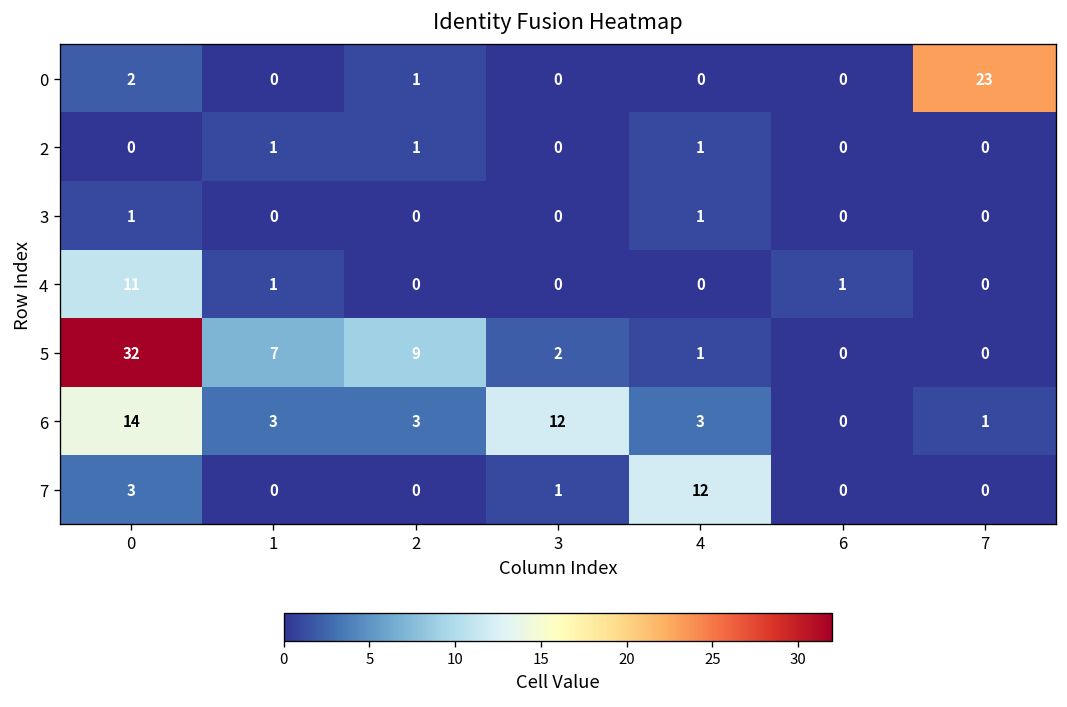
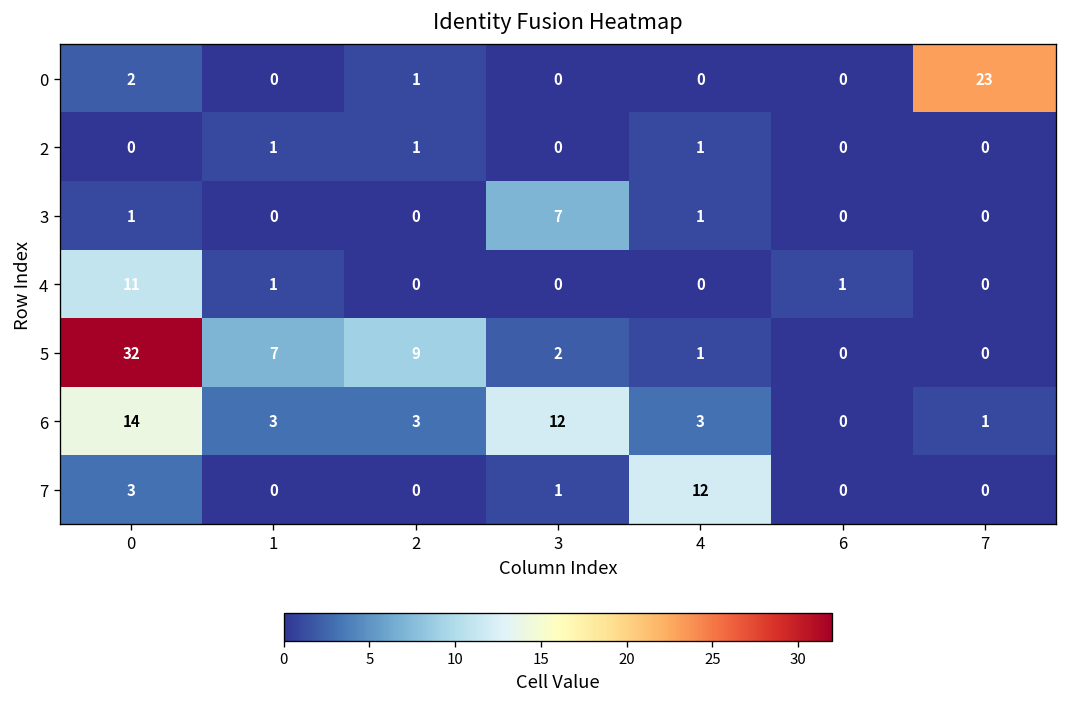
  {
    "0": {
      "0": 2,
      "1": 0,
      "2": 1,
      "3": 0,
      "4": 0,
      "6": 0,
      "7": 23
    },
    "2": {
      "0": 0,
      "1": 1,
      "2": 1,
      "3": 0,
      "4": 1,
      "6": 0,
      "7": 0
    },
    "3": {
      "0": 1,
      "1": 0,
      "2": 0,
-     "3": 0,
+     "3": 7,
      "4": 1,
      "6": 0,
      "7": 0
    },
    "4": {
      "0": 11,
      "1": 1,
      "2": 0,
      "3": 0,
      "4": 0,
      "6": 1,
      "7": 0
    },
    "5": {
      "0": 32,
      "1": 7,
      "2": 9,
      "3": 2,
      "4": 1,
      "6": 0,
      "7": 0
    },
    "6": {
      "0": 14,
      "1": 3,
      "2": 3,
      "3": 12,
      "4": 3,
      "6": 0,
      "7": 1
    },
    "7": {
      "0": 3,
      "1": 0,
      "2": 0,
      "3": 1,
      "4": 12,
      "6": 0,
      "7": 0
    }
  }
